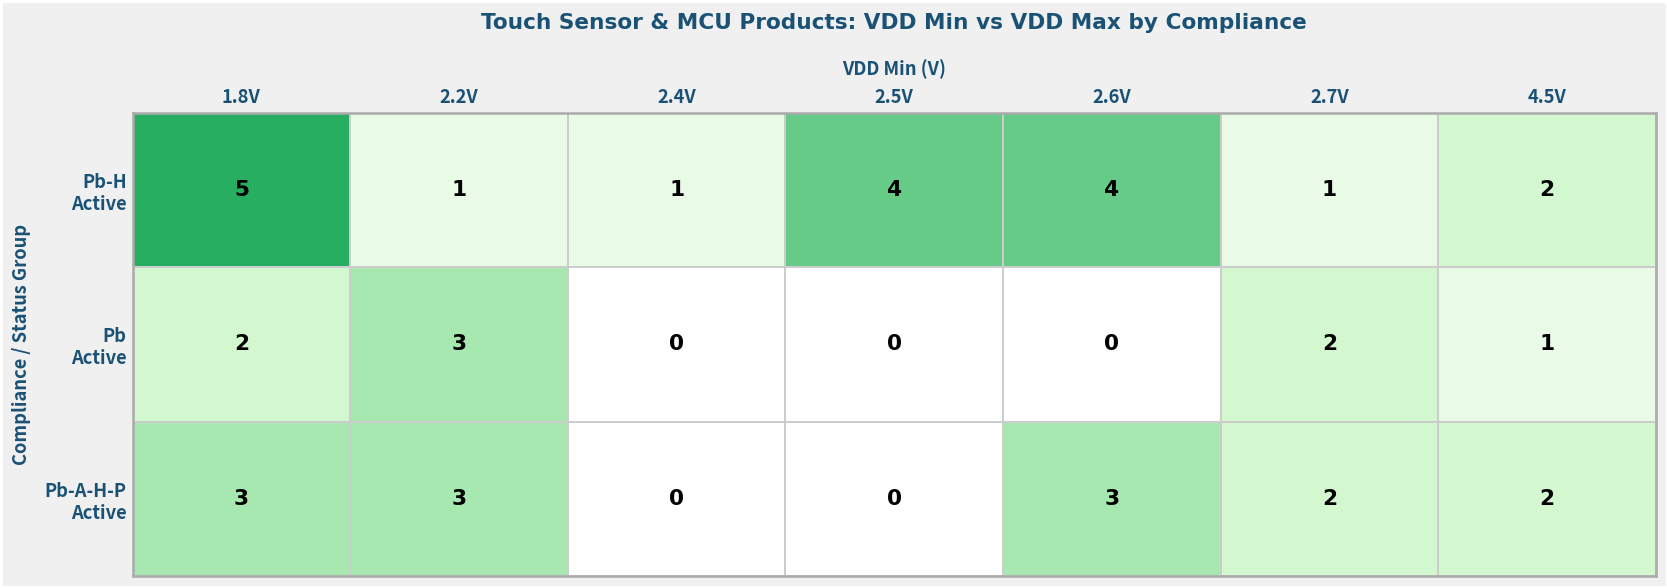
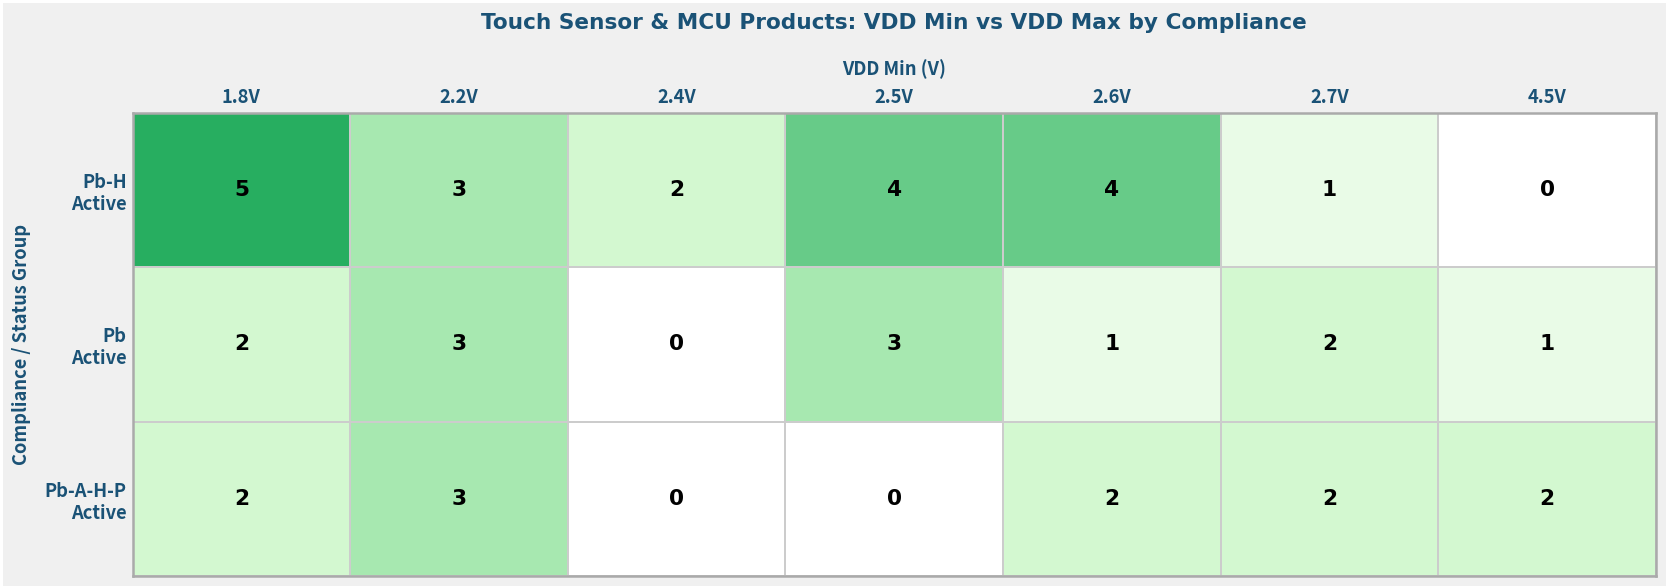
  {
    "Pb-H Active": {
      "1.8V": 5,
-     "2.2V": 1,
-     "2.4V": 1,
+     "2.2V": 3,
+     "2.4V": 2,
      "2.5V": 4,
      "2.6V": 4,
      "2.7V": 1,
-     "4.5V": 2
+     "4.5V": 0
    },
    "Pb Active": {
      "1.8V": 2,
      "2.2V": 3,
      "2.4V": 0,
-     "2.5V": 0,
-     "2.6V": 0,
+     "2.5V": 3,
+     "2.6V": 1,
      "2.7V": 2,
      "4.5V": 1
    },
    "Pb-A-H-P Active": {
-     "1.8V": 3,
+     "1.8V": 2,
      "2.2V": 3,
      "2.4V": 0,
      "2.5V": 0,
-     "2.6V": 3,
+     "2.6V": 2,
      "2.7V": 2,
      "4.5V": 2
    }
  }
